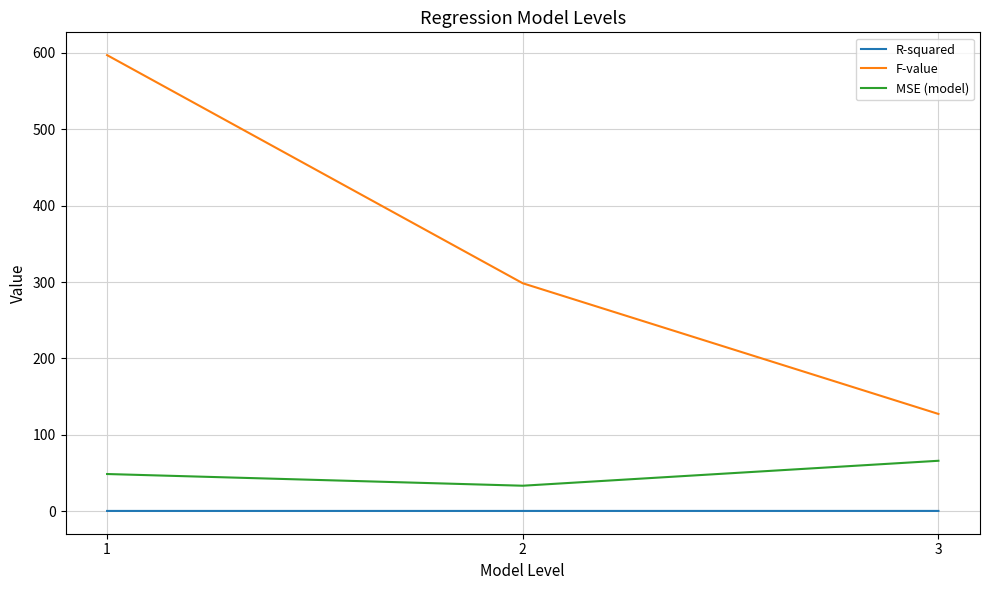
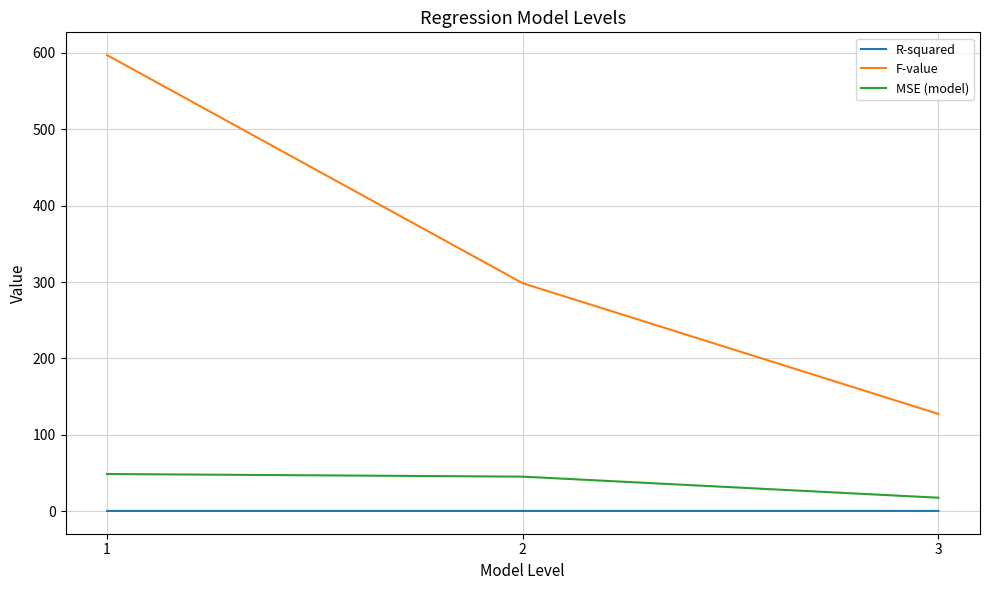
  {
    "R-squared": {
      "1": 0,
      "2": 0,
      "3": 0
    },
    "F-value": {
      "1": 600,
      "2": 300,
      "3": 130
    },
    "MSE (model)": {
      "1": 50,
-     "2": 30,
-     "3": 70
+     "2": 50,
+     "3": 20
    }
  }
